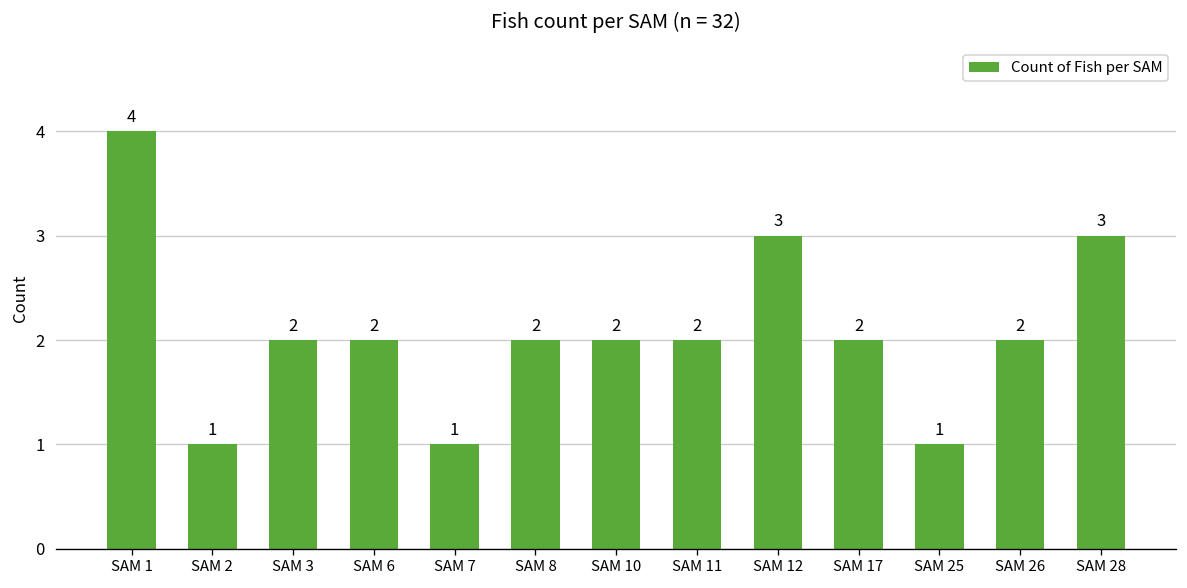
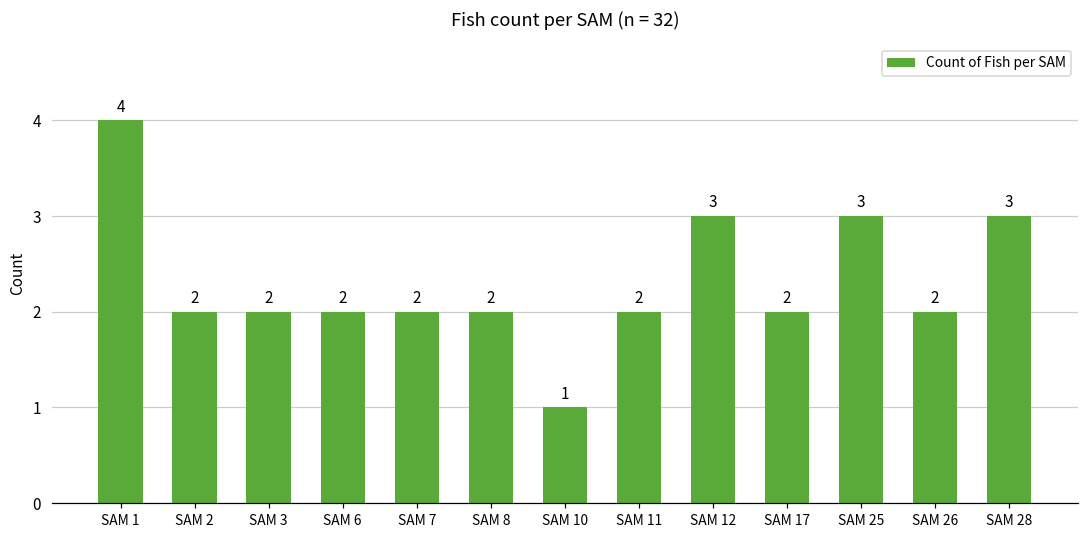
  {
    "SAM 1": 4,
-   "SAM 2": 1,
+   "SAM 2": 2,
    "SAM 3": 2,
    "SAM 6": 2,
-   "SAM 7": 1,
+   "SAM 7": 2,
    "SAM 8": 2,
-   "SAM 10": 2,
+   "SAM 10": 1,
    "SAM 11": 2,
    "SAM 12": 3,
    "SAM 17": 2,
-   "SAM 25": 1,
+   "SAM 25": 3,
    "SAM 26": 2,
    "SAM 28": 3
  }
